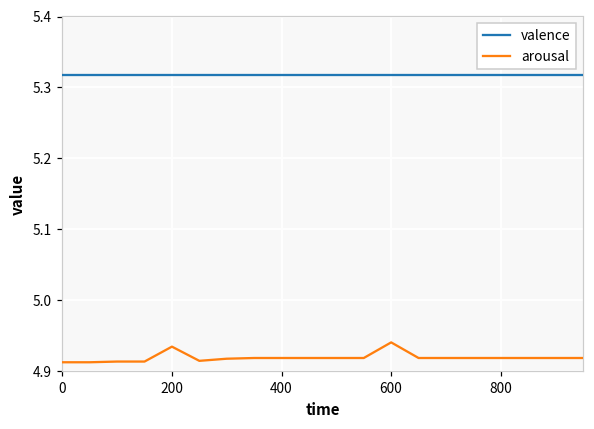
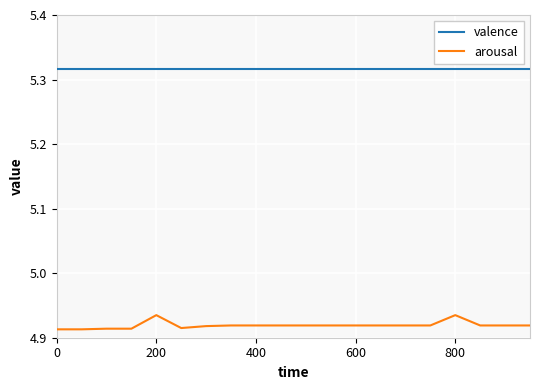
  {
    "valence": {
      "0": 5.32,
      "200": 5.32,
      "400": 5.32,
      "600": 5.32,
      "800": 5.32
    },
    "arousal": {
      "0": 4.91,
      "200": 4.94,
      "400": 4.92,
-     "600": 4.94,
-     "800": 4.92
+     "600": 4.92,
+     "800": 4.94
    }
  }
